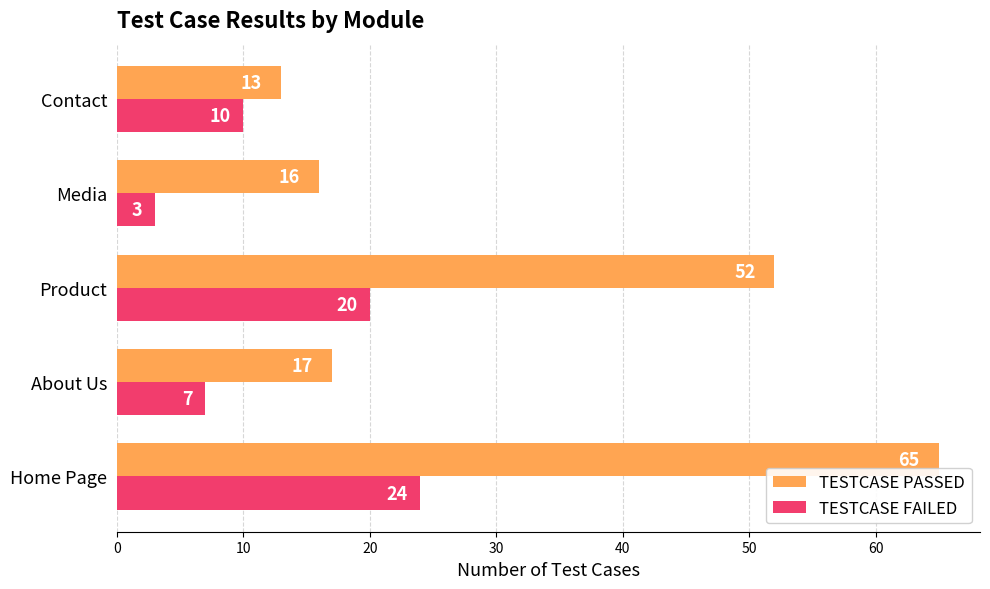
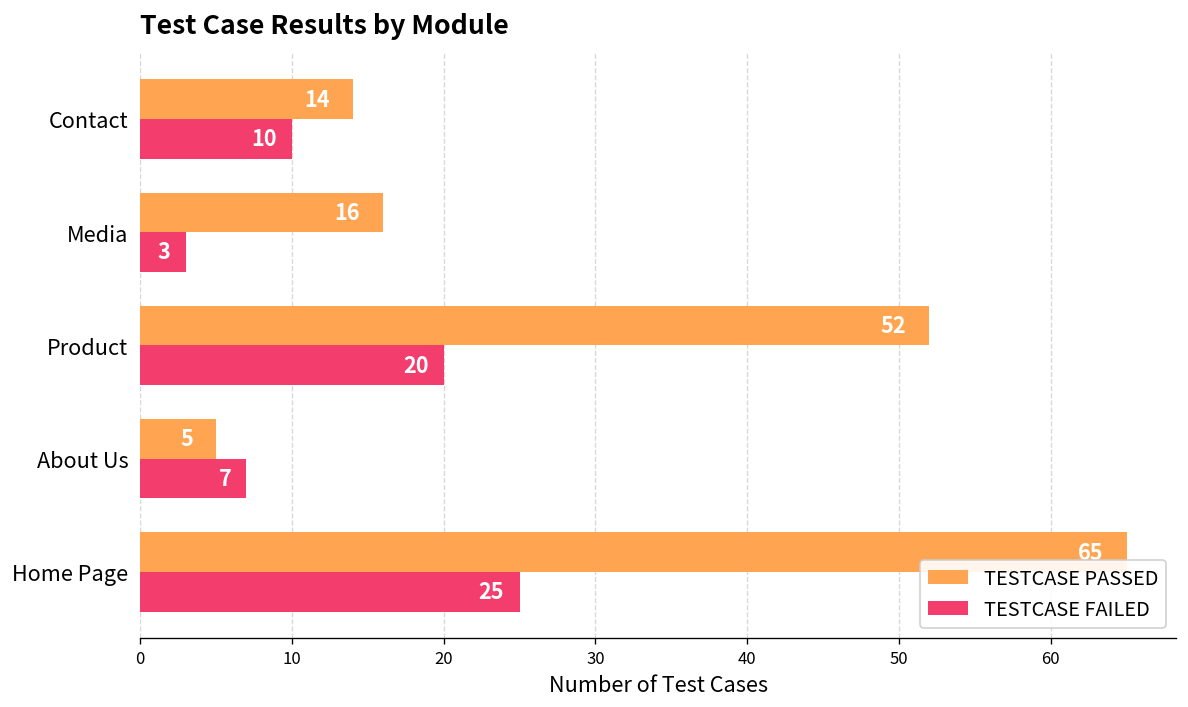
  {
    "TESTCASE PASSED": {
-     "Contact": 13,
+     "Contact": 14,
      "Media": 16,
      "Product": 52,
-     "About Us": 17
+     "About Us": 5
    },
    "TESTCASE FAILED": {
      "Contact": 10,
      "Media": 3,
      "Product": 20,
      "About Us": 7,
-     "Home Page": 24
+     "Home Page": 25
    }
  }
